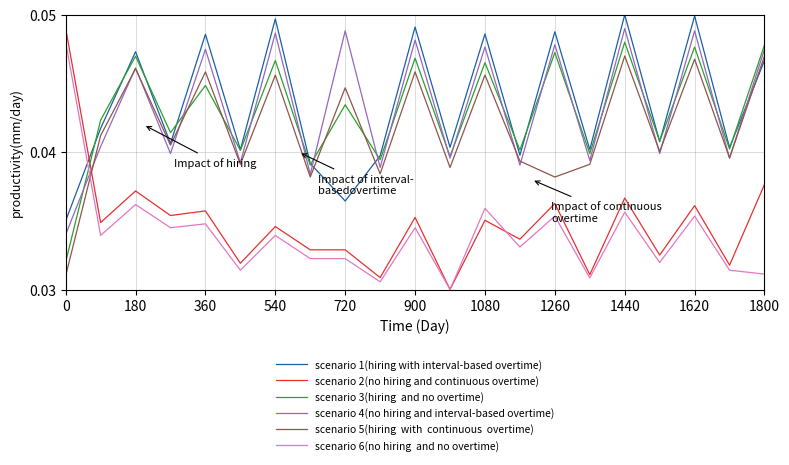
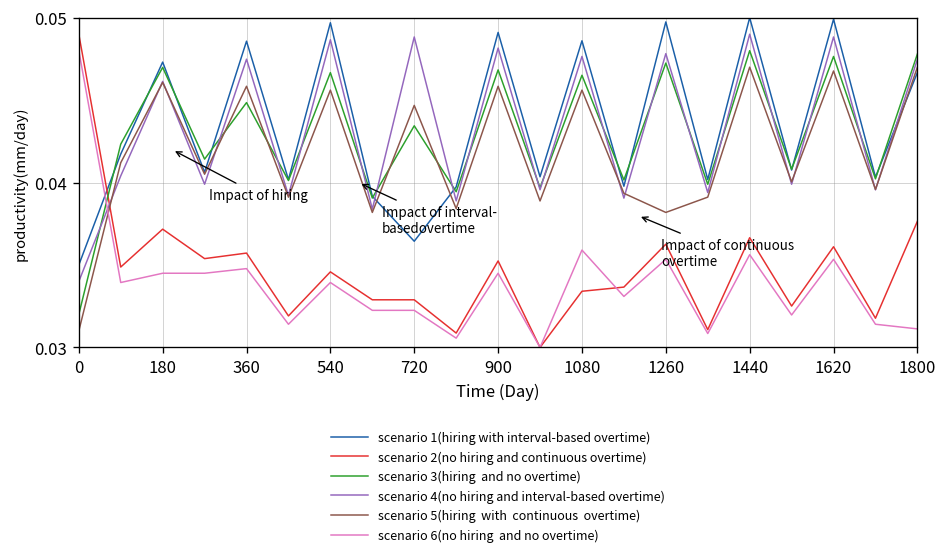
  {
    "scenario 1(hiring with interval-based overtime)": {
      "0": 0.0350,
      "180": 0.0473,
      "360": 0.0486,
      "540": 0.0497,
      "720": 0.0364,
      "900": 0.0491,
      "1080": 0.0486,
-     "1260": 0.0488,
+     "1260": 0.0497,
      "1440": 0.0500,
      "1620": 0.0499,
      "1800": 0.0467
    },
    "scenario 2(no hiring and continuous overtime)": {
      "0": 0.0490,
      "180": 0.0372,
      "360": 0.0357,
      "540": 0.0346,
      "720": 0.0329,
      "900": 0.0352,
-     "1080": 0.0350,
+     "1080": 0.0334,
      "1260": 0.0363,
      "1440": 0.0367,
      "1620": 0.0361,
      "1800": 0.0377
    },
    "scenario 3(hiring and no overtime)": {
      "0": 0.0320,
      "180": 0.0470,
      "360": 0.0449,
      "540": 0.0467,
      "720": 0.0434,
      "900": 0.0468,
      "1080": 0.0465,
      "1260": 0.0472,
      "1440": 0.0480,
      "1620": 0.0476,
      "1800": 0.0478
    },
    "scenario 4(no hiring and interval-based overtime)": {
      "0": 0.0340,
      "360": 0.0475,
      "540": 0.0487,
      "720": 0.0488,
      "900": 0.0482,
      "1080": 0.0477,
      "1260": 0.0478,
      "1440": 0.0490,
      "1620": 0.0488,
      "1800": 0.0475
    },
    "scenario 5(hiring with continuous overtime)": {
      "0": 0.0310,
      "360": 0.0458,
      "540": 0.0456,
      "720": 0.0447,
      "900": 0.0458,
      "1080": 0.0456,
      "1260": 0.0382,
      "1440": 0.0470,
      "1620": 0.0468,
      "1800": 0.0470
    },
    "scenario 6(no hiring and no overtime)": {
      "0": 0.0480,
-     "180": 0.0362,
+     "180": 0.0345,
      "360": 0.0348,
      "540": 0.0339,
      "720": 0.0323,
      "900": 0.0345,
      "1080": 0.0359,
      "1260": 0.0353,
      "1440": 0.0356,
      "1620": 0.0353,
      "1800": 0.0311
    }
  }
